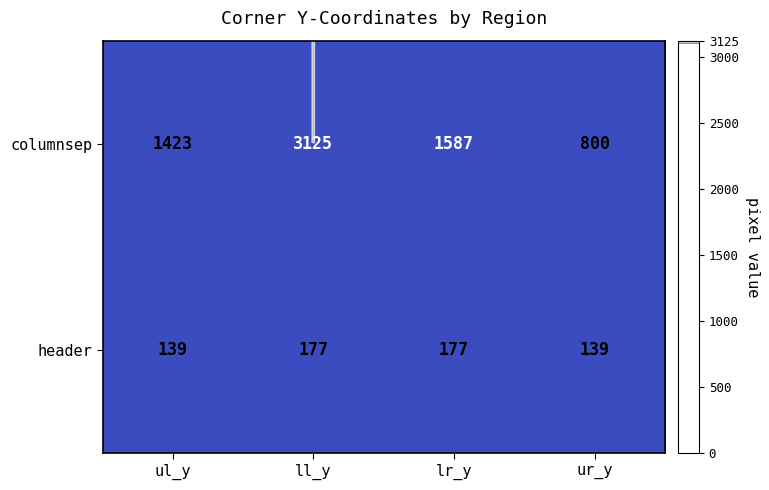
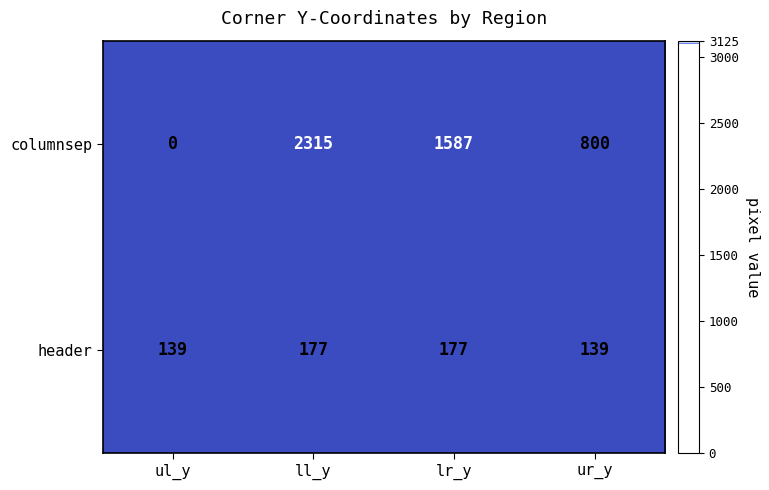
  {
    "columnsep": {
-     "ul_y": 1423,
-     "ll_y": 3125,
+     "ul_y": 0,
+     "ll_y": 2315,
      "lr_y": 1587,
      "ur_y": 800
    },
    "header": {
      "ul_y": 139,
      "ll_y": 177,
      "lr_y": 177,
      "ur_y": 139
    }
  }
